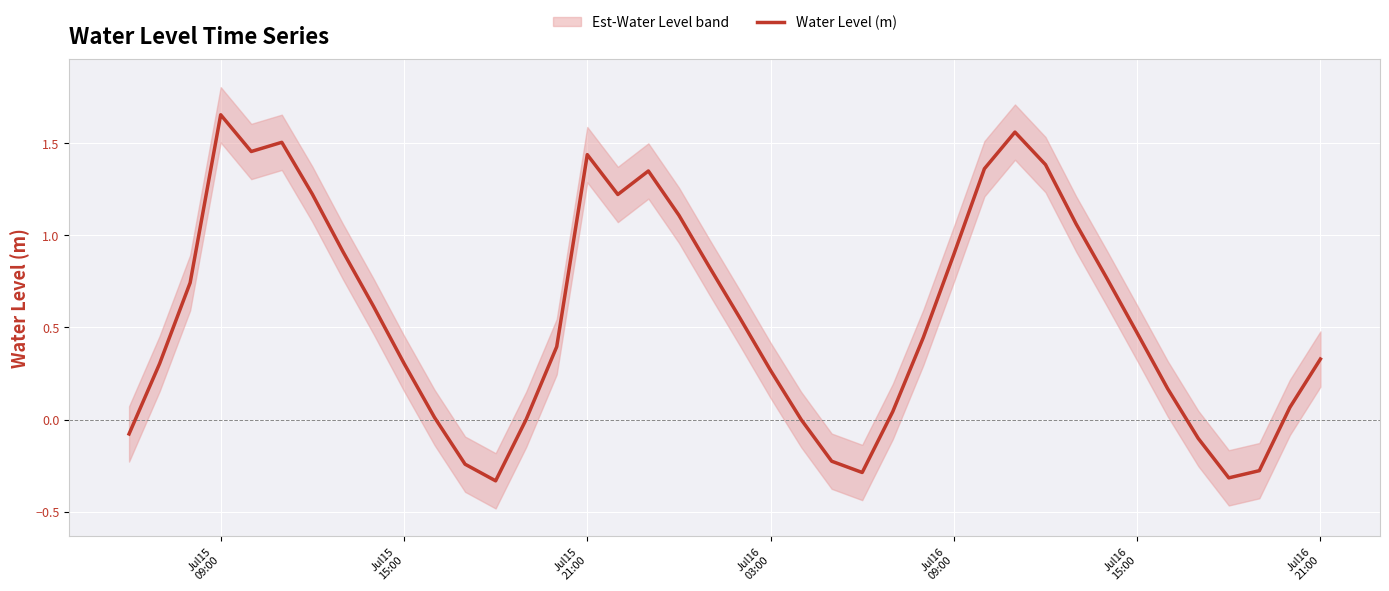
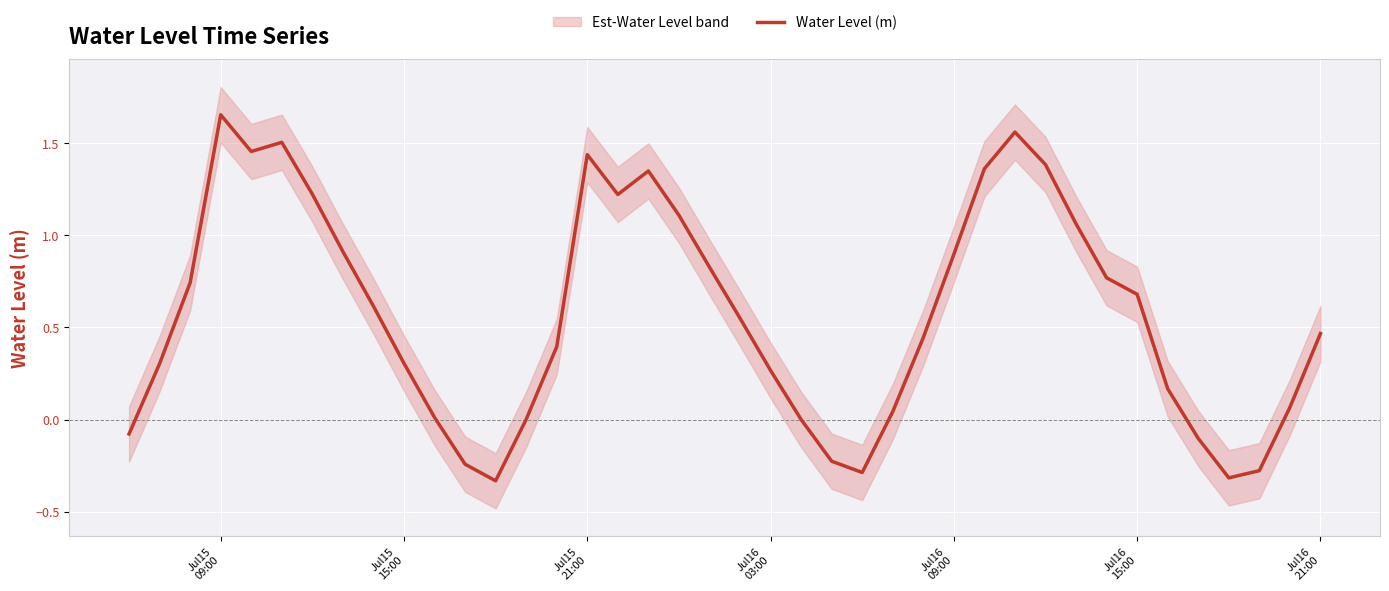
  {
    "Water Level (m)": {
      "Jul15 09:00": 1.65,
      "Jul15 15:00": 0.31,
      "Jul15 21:00": 1.44,
      "Jul16 03:00": 0.27,
      "Jul16 09:00": 0.90,
-     "Jul16 15:00": 0.47,
-     "Jul16 21:00": 0.33
+     "Jul16 15:00": 0.68,
+     "Jul16 21:00": 0.47
    }
  }
